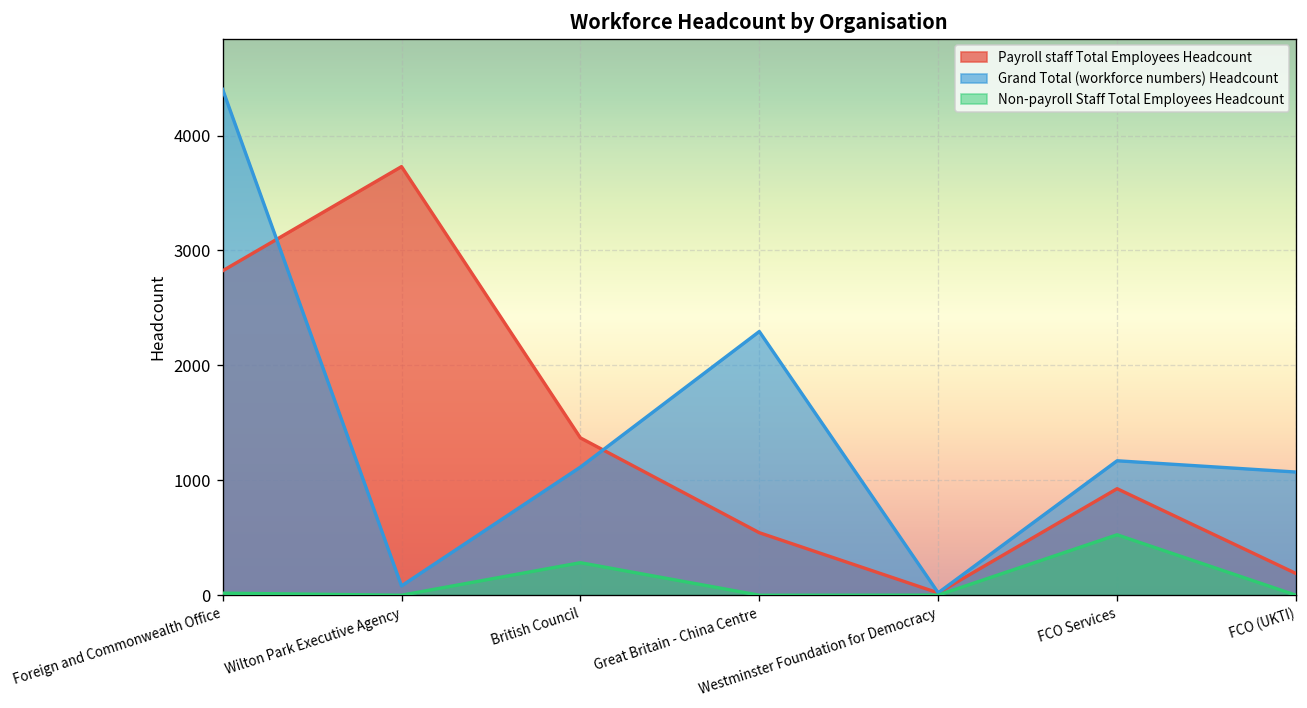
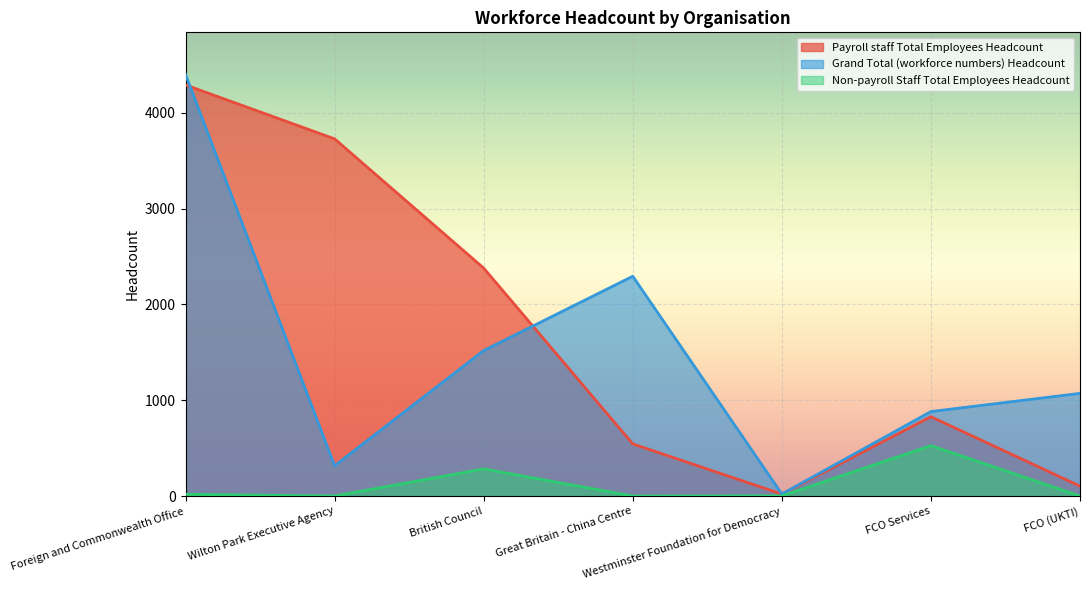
  {
    "Payroll staff Total Employees Headcount": {
-     "Foreign and Commonwealth Office": 2800,
+     "Foreign and Commonwealth Office": 4300,
      "Wilton Park Executive Agency": 3700,
-     "British Council": 1400,
+     "British Council": 2400,
      "Great Britain - China Centre": 500,
-     "FCO Services": 900,
-     "FCO (UKTI)": 200
+     "FCO Services": 800,
+     "FCO (UKTI)": 100
    },
    "Grand Total (workforce numbers) Headcount": {
      "Foreign and Commonwealth Office": 4400,
-     "Wilton Park Executive Agency": 100,
-     "British Council": 1100,
+     "Wilton Park Executive Agency": 300,
+     "British Council": 1500,
      "Great Britain - China Centre": 2300,
-     "FCO Services": 1200,
+     "FCO Services": 900,
      "FCO (UKTI)": 1100
    },
    "Non-payroll Staff Total Employees Headcount": {
      "Foreign and Commonwealth Office": 0,
      "Wilton Park Executive Agency": 0,
      "British Council": 300,
      "Great Britain - China Centre": 0,
      "FCO Services": 500,
      "FCO (UKTI)": 0
    }
  }
